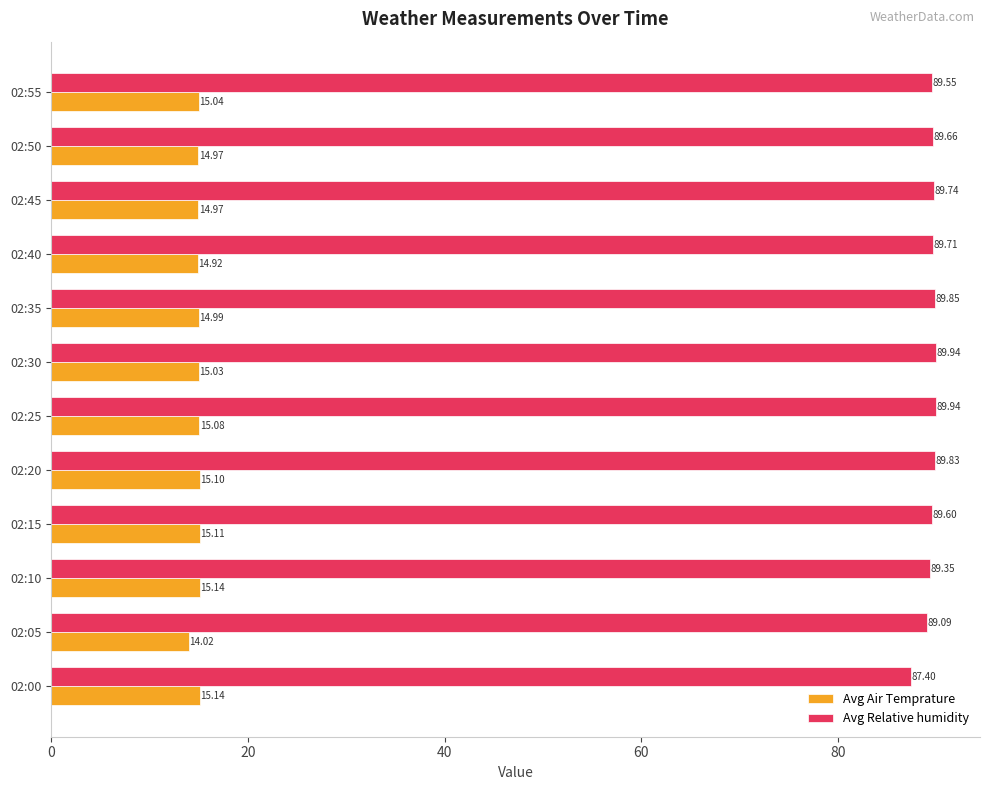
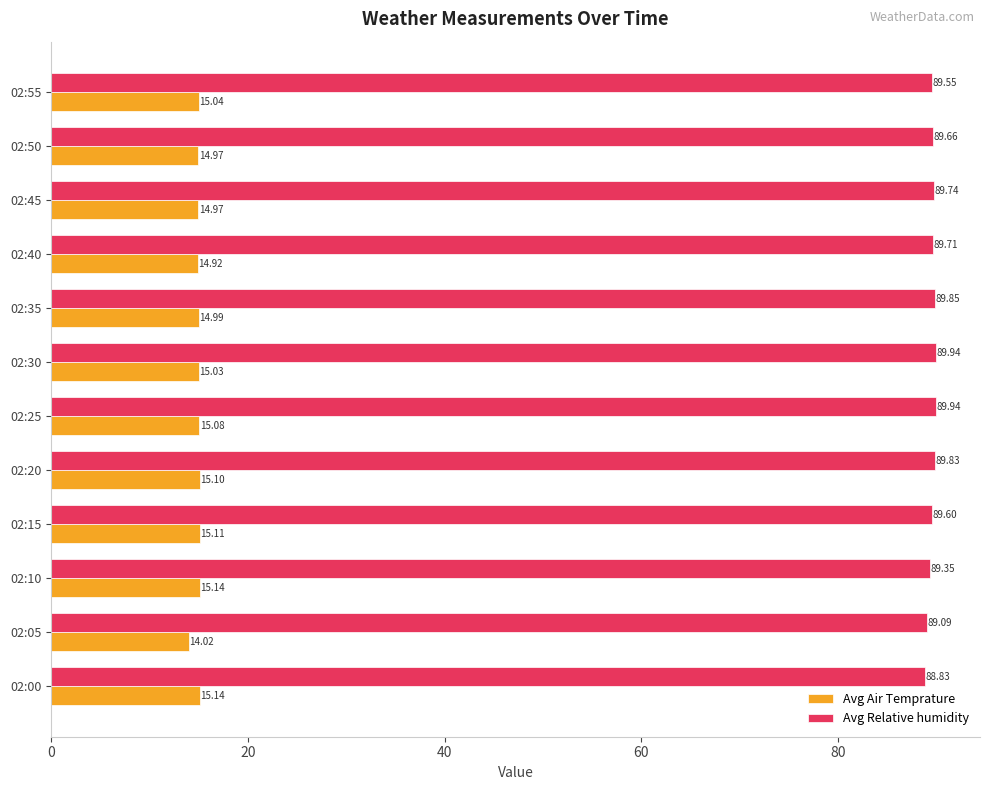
  {
    "Avg Air Temprature": {
      "02:55": 15.04,
      "02:50": 14.97,
      "02:45": 14.97,
      "02:40": 14.92,
      "02:35": 14.99,
      "02:30": 15.03,
      "02:25": 15.08,
      "02:20": 15.10,
      "02:15": 15.11,
      "02:10": 15.14,
      "02:05": 14.02,
      "02:00": 15.14
    },
    "Avg Relative humidity": {
      "02:55": 89.55,
      "02:50": 89.66,
      "02:45": 89.74,
      "02:40": 89.71,
      "02:35": 89.85,
      "02:30": 89.94,
      "02:25": 89.94,
      "02:20": 89.83,
      "02:15": 89.60,
      "02:10": 89.35,
      "02:05": 89.09,
-     "02:00": 87.40
+     "02:00": 88.83
    }
  }
